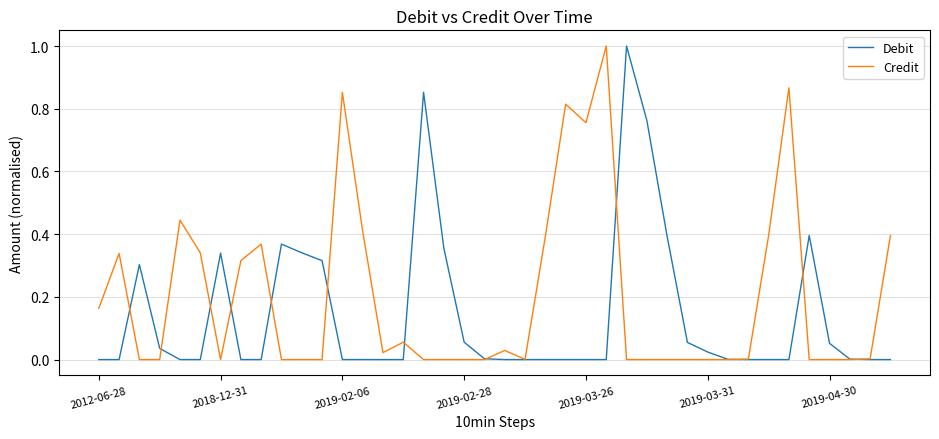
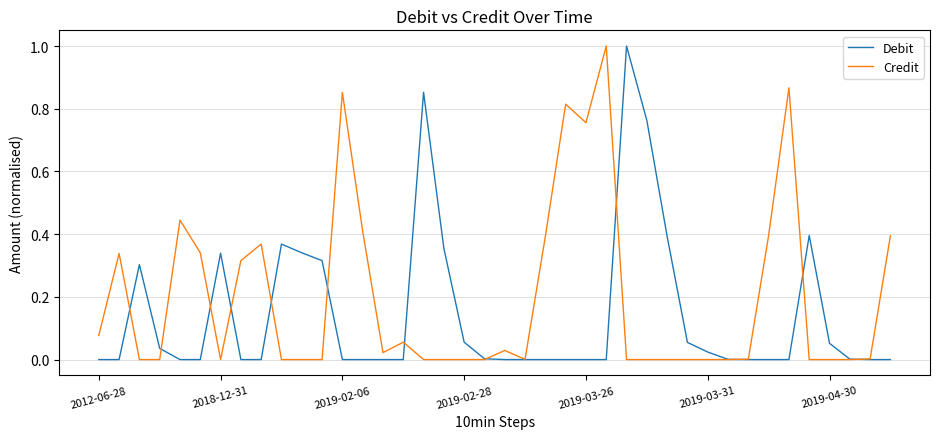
  {
    "Debit": {
      "2012-06-28": 0.00,
      "2018-12-31": 0.34,
      "2019-02-06": 0.00,
      "2019-03-26": 0.00
    },
    "Credit": {
-     "2012-06-28": 0.16,
+     "2012-06-28": 0.08,
      "2018-12-31": 0.00,
      "2019-02-06": 0.85,
      "2019-03-26": 0.76
    }
  }
